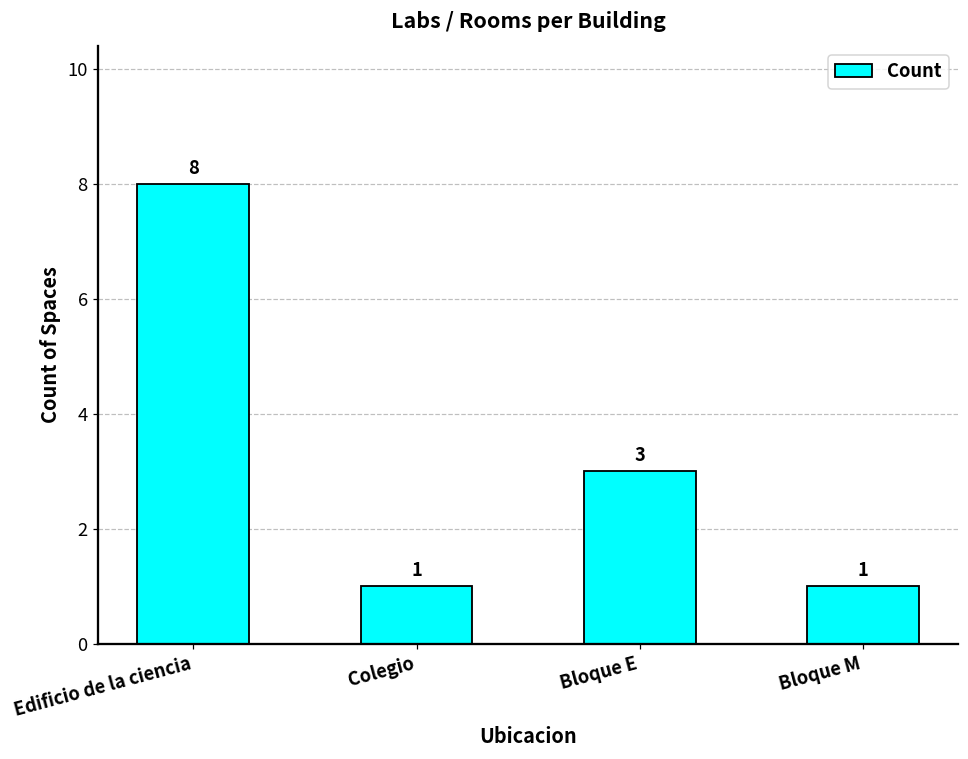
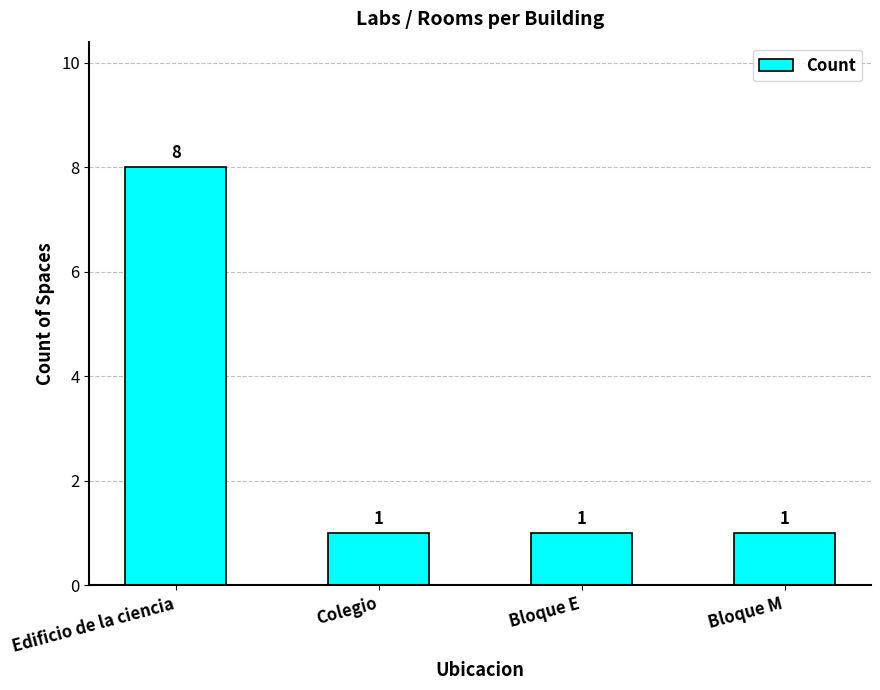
  {
    "Edificio de la ciencia": 8,
    "Colegio": 1,
-   "Bloque E": 3,
+   "Bloque E": 1,
    "Bloque M": 1
  }
